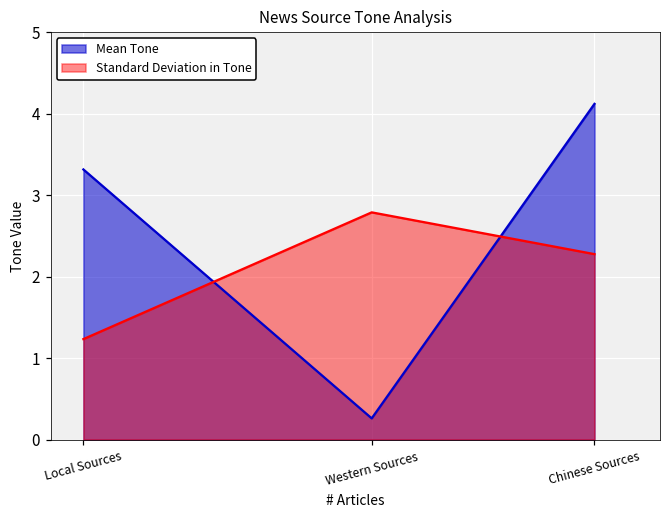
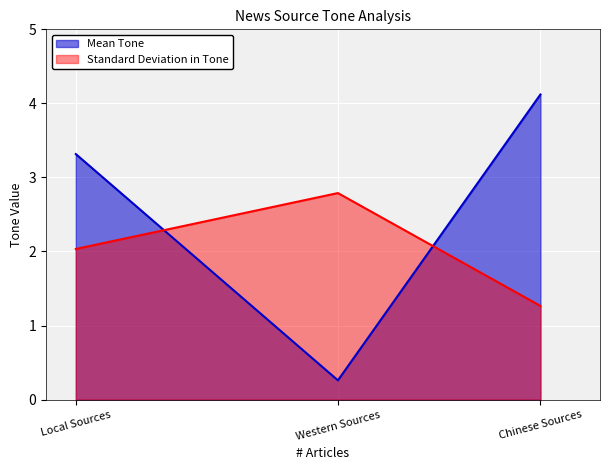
  {
    "Mean Tone": {
      "Local Sources": 3.3,
      "Western Sources": 0.3,
      "Chinese Sources": 4.1
    },
    "Standard Deviation in Tone": {
-     "Local Sources": 1.2,
+     "Local Sources": 2.0,
      "Western Sources": 2.8,
-     "Chinese Sources": 2.3
+     "Chinese Sources": 1.3
    }
  }
